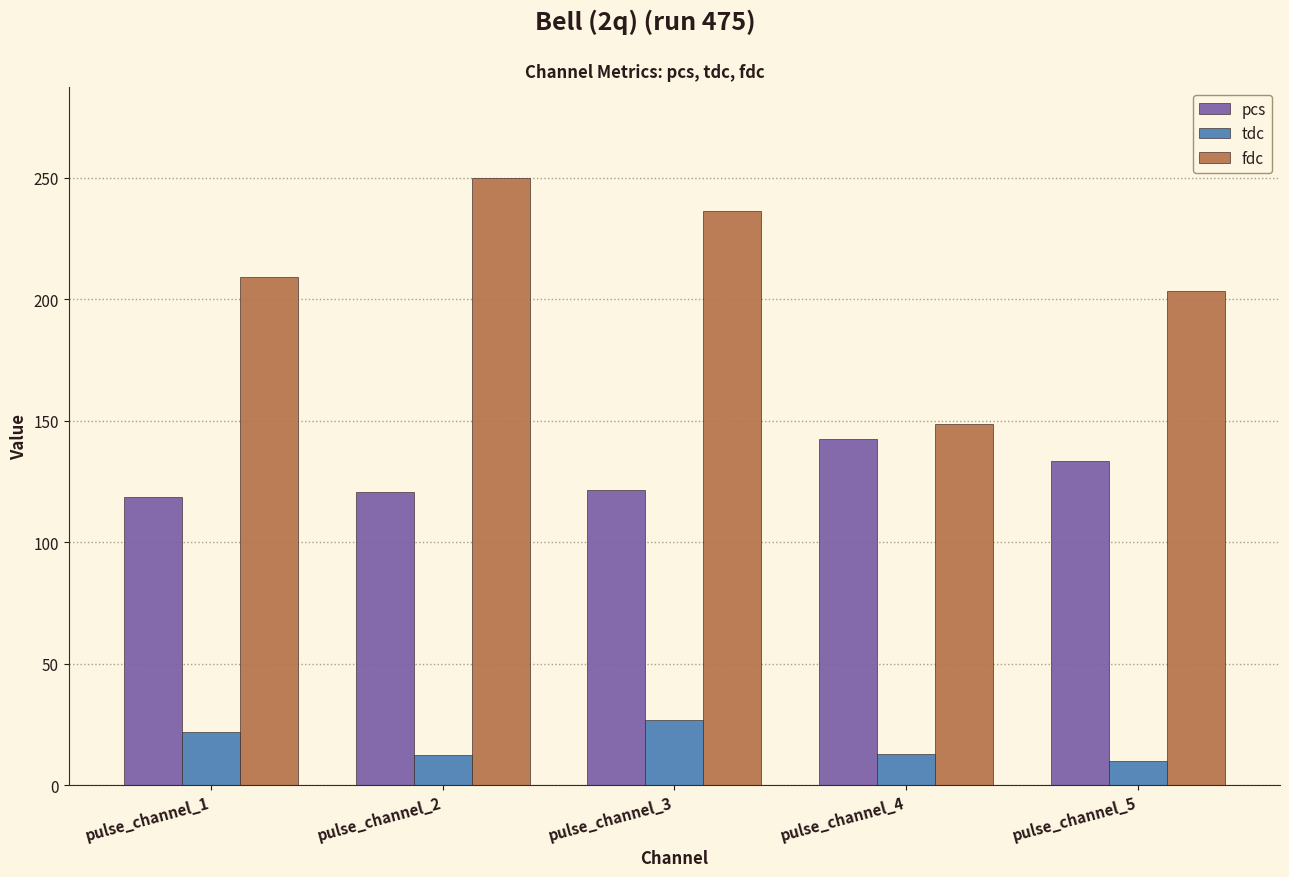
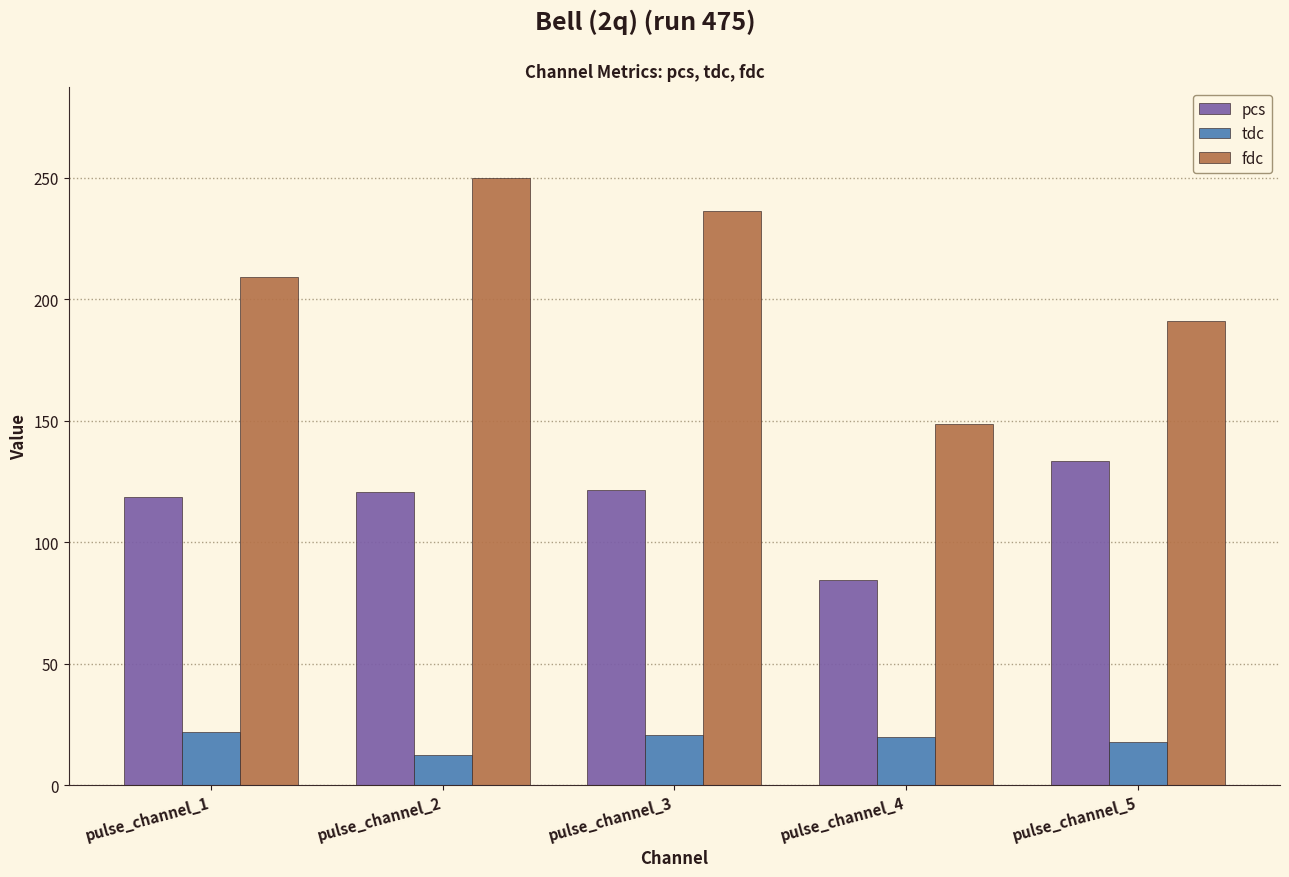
  {
    "pcs": {
      "pulse_channel_1": 119,
      "pulse_channel_2": 121,
      "pulse_channel_3": 122,
-     "pulse_channel_4": 143,
+     "pulse_channel_4": 84,
      "pulse_channel_5": 133
    },
    "tdc": {
      "pulse_channel_1": 22,
      "pulse_channel_2": 12,
-     "pulse_channel_3": 27,
-     "pulse_channel_4": 13,
-     "pulse_channel_5": 10
+     "pulse_channel_3": 21,
+     "pulse_channel_4": 20,
+     "pulse_channel_5": 18
    },
    "fdc": {
      "pulse_channel_1": 209,
      "pulse_channel_2": 250,
      "pulse_channel_3": 237,
      "pulse_channel_4": 149,
-     "pulse_channel_5": 203
+     "pulse_channel_5": 191
    }
  }
